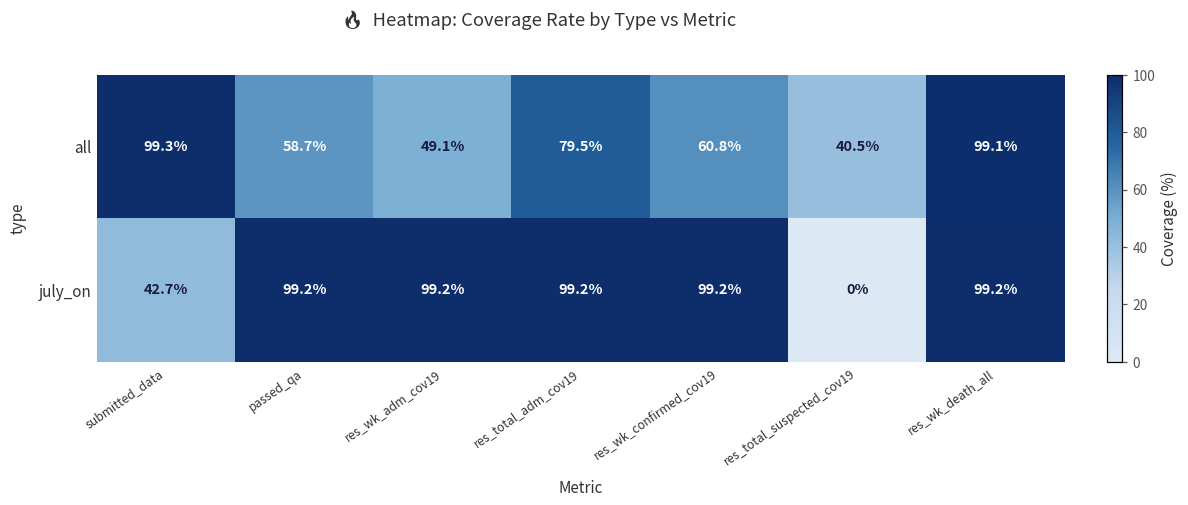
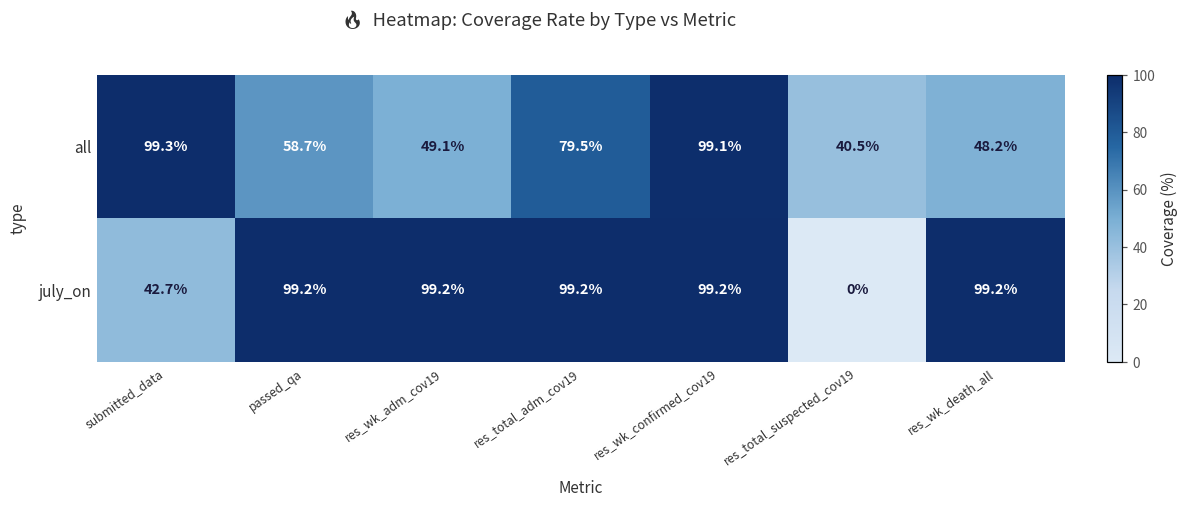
  {
    "all": {
      "submitted_data": "99.3%",
      "passed_qa": "58.7%",
      "res_wk_adm_cov19": "49.1%",
      "res_total_adm_cov19": "79.5%",
-     "res_wk_confirmed_cov19": "60.8%",
+     "res_wk_confirmed_cov19": "99.1%",
      "res_total_suspected_cov19": "40.5%",
-     "res_wk_death_all": "99.1%"
+     "res_wk_death_all": "48.2%"
    },
    "july_on": {
      "submitted_data": "42.7%",
      "passed_qa": "99.2%",
      "res_wk_adm_cov19": "99.2%",
      "res_total_adm_cov19": "99.2%",
      "res_wk_confirmed_cov19": "99.2%",
      "res_total_suspected_cov19": "0%",
      "res_wk_death_all": "99.2%"
    }
  }
